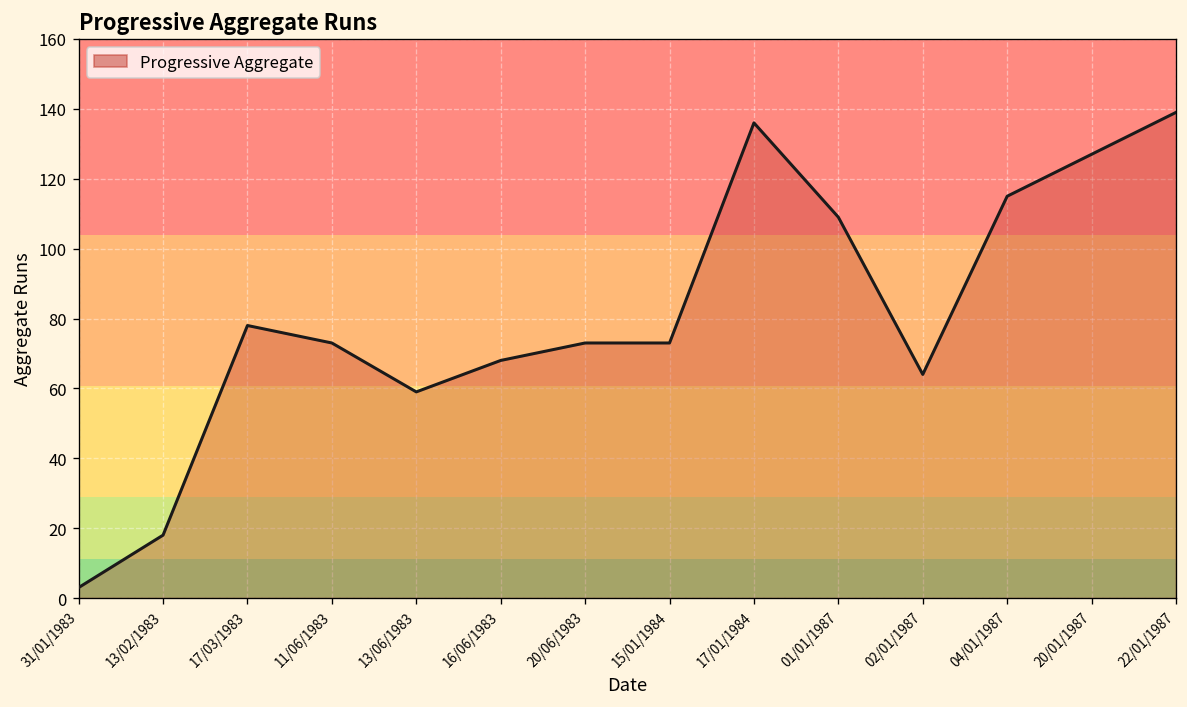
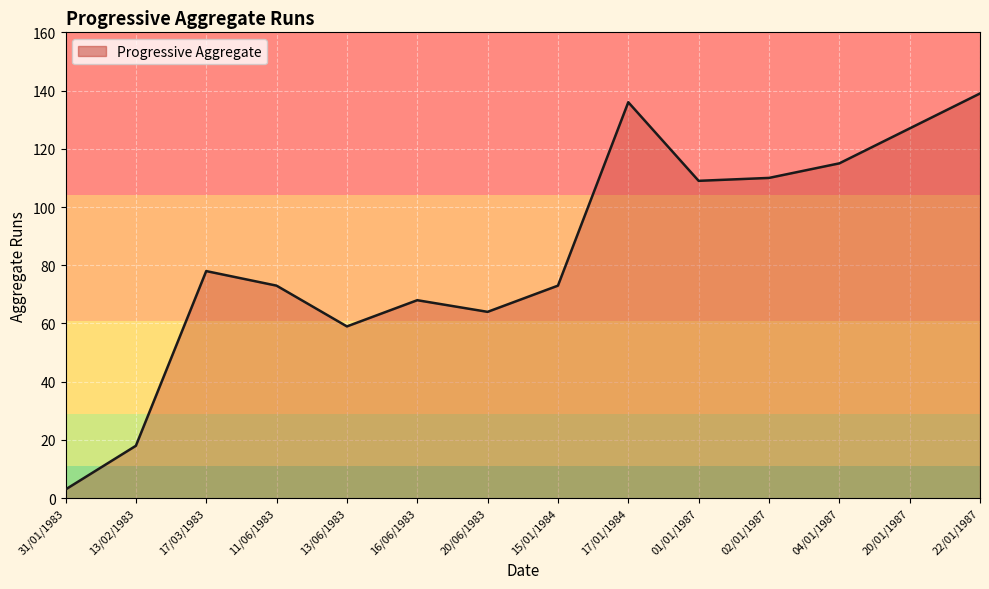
  {
    "31/01/1983": 3,
    "13/02/1983": 18,
    "17/03/1983": 78,
    "11/06/1983": 73,
    "13/06/1983": 59,
    "16/06/1983": 68,
-   "20/06/1983": 73,
+   "20/06/1983": 64,
    "15/01/1984": 73,
    "17/01/1984": 136,
    "01/01/1987": 109,
-   "02/01/1987": 64,
+   "02/01/1987": 110,
    "04/01/1987": 115,
    "20/01/1987": 127,
    "22/01/1987": 139
  }
